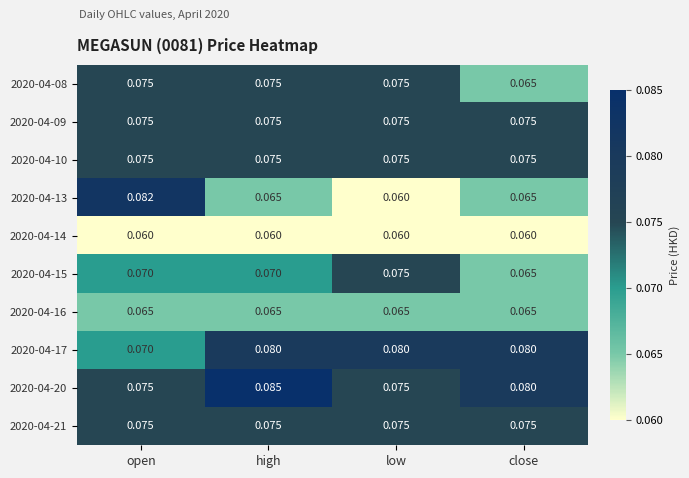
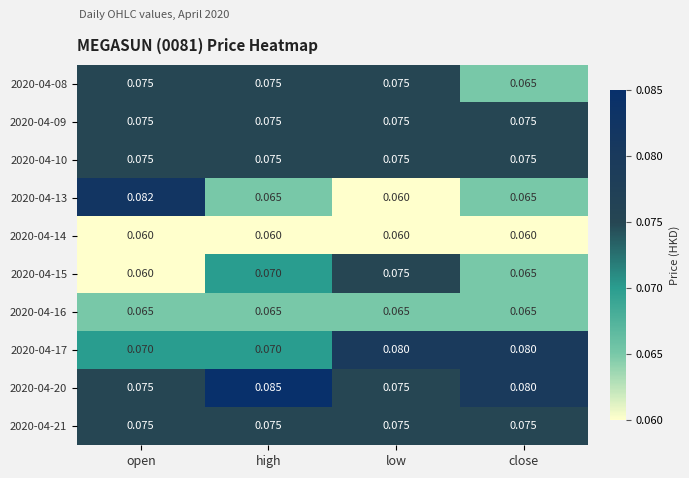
  {
    "2020-04-08": {
      "open": 0.075,
      "high": 0.075,
      "low": 0.075,
      "close": 0.065
    },
    "2020-04-09": {
      "open": 0.075,
      "high": 0.075,
      "low": 0.075,
      "close": 0.075
    },
    "2020-04-10": {
      "open": 0.075,
      "high": 0.075,
      "low": 0.075,
      "close": 0.075
    },
    "2020-04-13": {
      "open": 0.082,
      "high": 0.065,
      "low": 0.060,
      "close": 0.065
    },
    "2020-04-14": {
      "open": 0.060,
      "high": 0.060,
      "low": 0.060,
      "close": 0.060
    },
    "2020-04-15": {
-     "open": 0.070,
+     "open": 0.060,
      "high": 0.070,
      "low": 0.075,
      "close": 0.065
    },
    "2020-04-16": {
      "open": 0.065,
      "high": 0.065,
      "low": 0.065,
      "close": 0.065
    },
    "2020-04-17": {
      "open": 0.070,
-     "high": 0.080,
+     "high": 0.070,
      "low": 0.080,
      "close": 0.080
    },
    "2020-04-20": {
      "open": 0.075,
      "high": 0.085,
      "low": 0.075,
      "close": 0.080
    },
    "2020-04-21": {
      "open": 0.075,
      "high": 0.075,
      "low": 0.075,
      "close": 0.075
    }
  }
